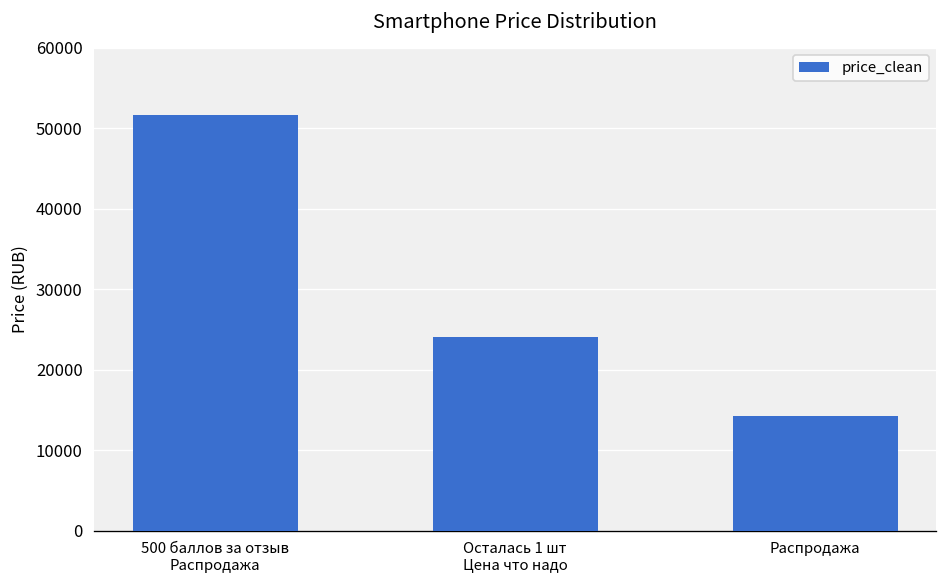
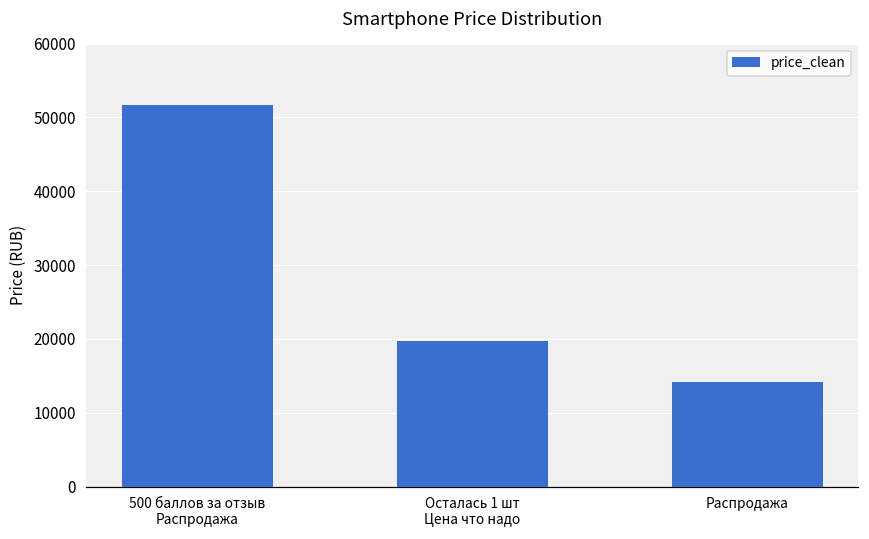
  {
    "500 баллов за отзыв Распродажа": 52000,
-   "Осталась 1 шт Цена что надо": 24000,
+   "Осталась 1 шт Цена что надо": 20000,
    "Распродажа": 14000
  }
